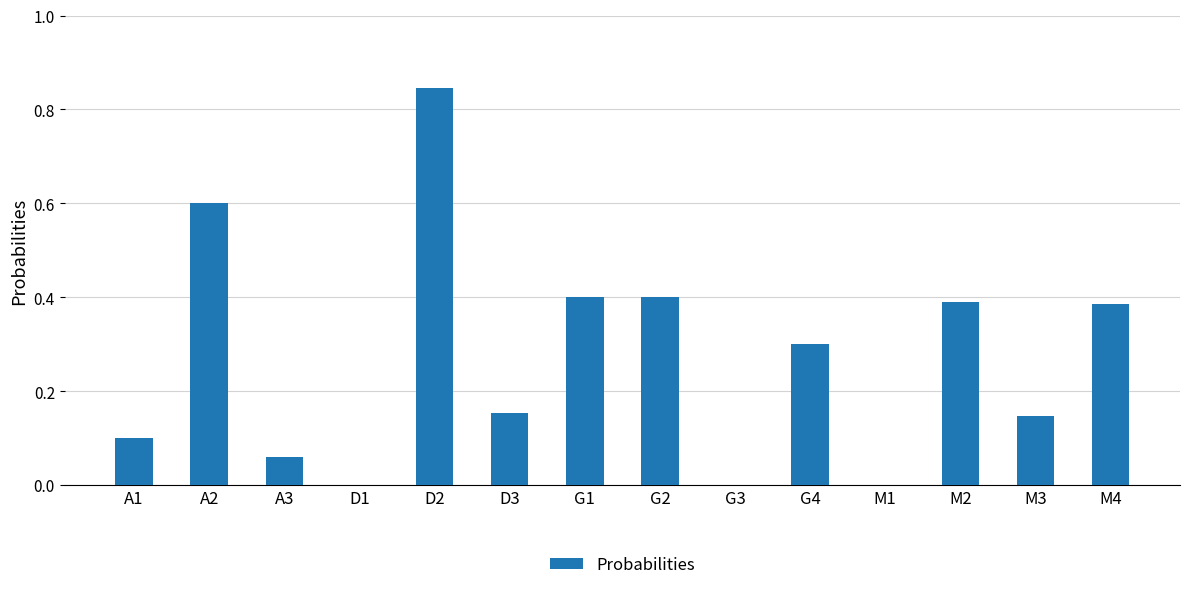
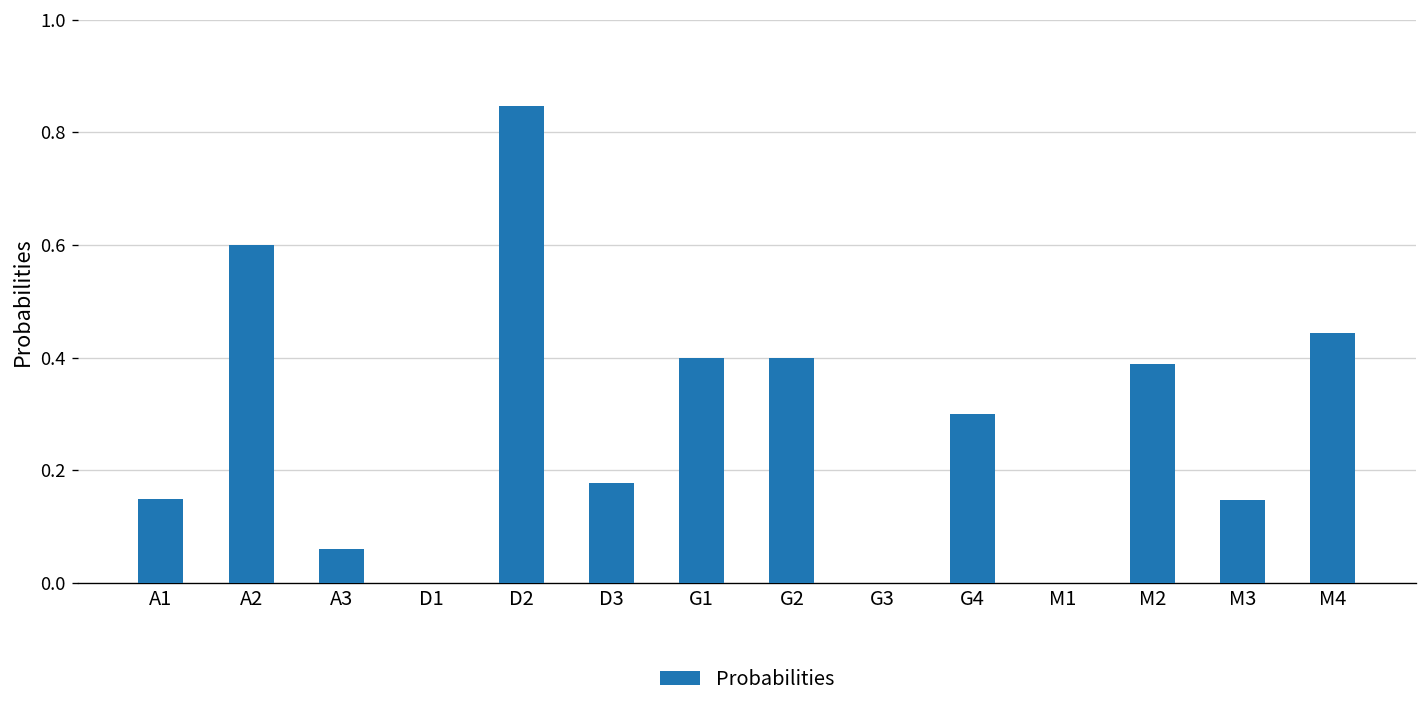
  {
-   "A1": 0.10,
+   "A1": 0.15,
    "A2": 0.60,
    "A3": 0.06,
    "D1": 0.00,
    "D2": 0.85,
-   "D3": 0.15,
+   "D3": 0.18,
    "G1": 0.40,
    "G2": 0.40,
    "G3": 0.00,
    "G4": 0.30,
    "M1": 0.00,
    "M2": 0.39,
    "M3": 0.15,
-   "M4": 0.38
+   "M4": 0.44
  }
